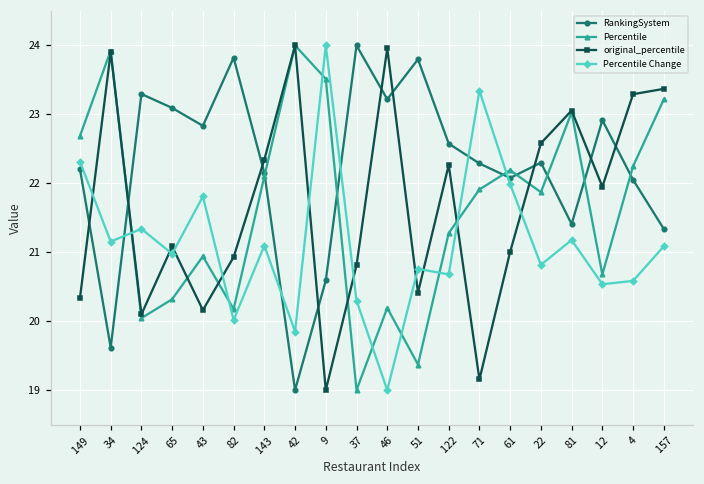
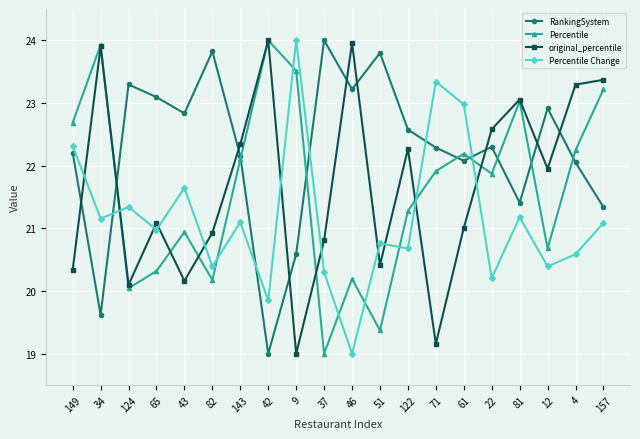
  {
    "Percentile": {
      "149": 22.7,
      "124": 20.0,
      "65": 20.3,
      "43": 20.9,
      "82": 20.2,
      "143": 22.1,
      "9": 23.5,
      "37": 19.0,
      "46": 20.2,
      "51": 19.4,
      "122": 21.3,
      "71": 21.9,
      "61": 22.2,
      "22": 21.9,
      "12": 20.7,
      "4": 22.2,
      "157": 23.2
    },
    "Percentile Change": {
      "149": 22.3,
      "34": 21.2,
      "124": 21.3,
      "65": 21.0,
-     "43": 21.8,
-     "82": 20.0,
+     "43": 21.6,
+     "82": 20.4,
      "143": 21.1,
      "42": 19.8,
      "9": 24.0,
      "37": 20.3,
      "46": 19.0,
      "51": 20.8,
      "122": 20.7,
      "71": 23.3,
-     "61": 22.0,
-     "22": 20.8,
+     "61": 23.0,
+     "22": 20.2,
      "81": 21.2,
-     "12": 20.5,
+     "12": 20.4,
      "4": 20.6,
      "157": 21.1
    }
  }
